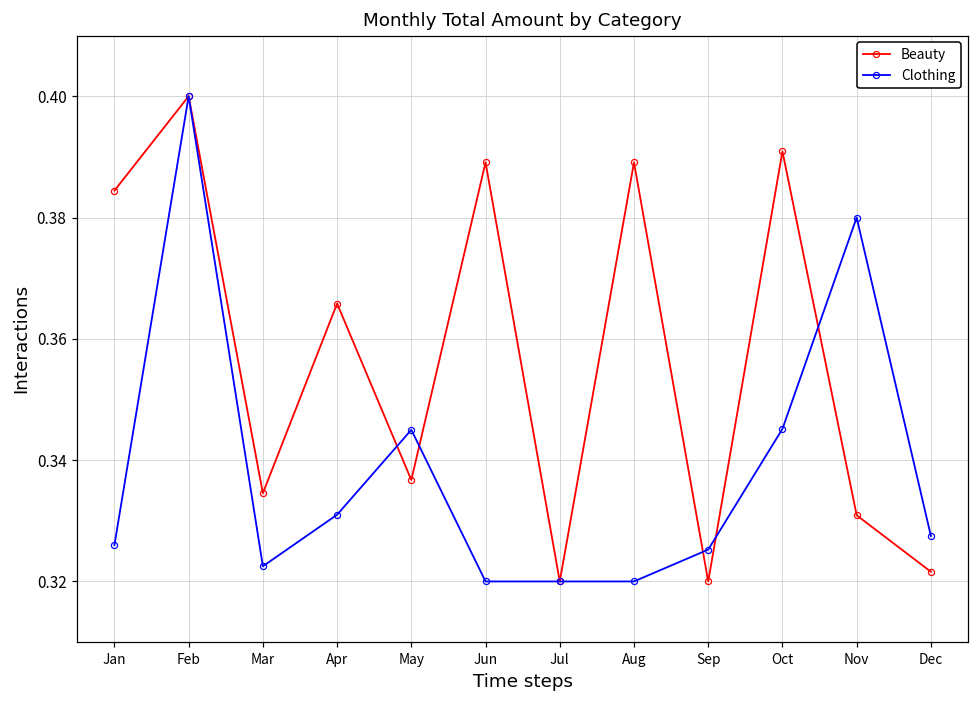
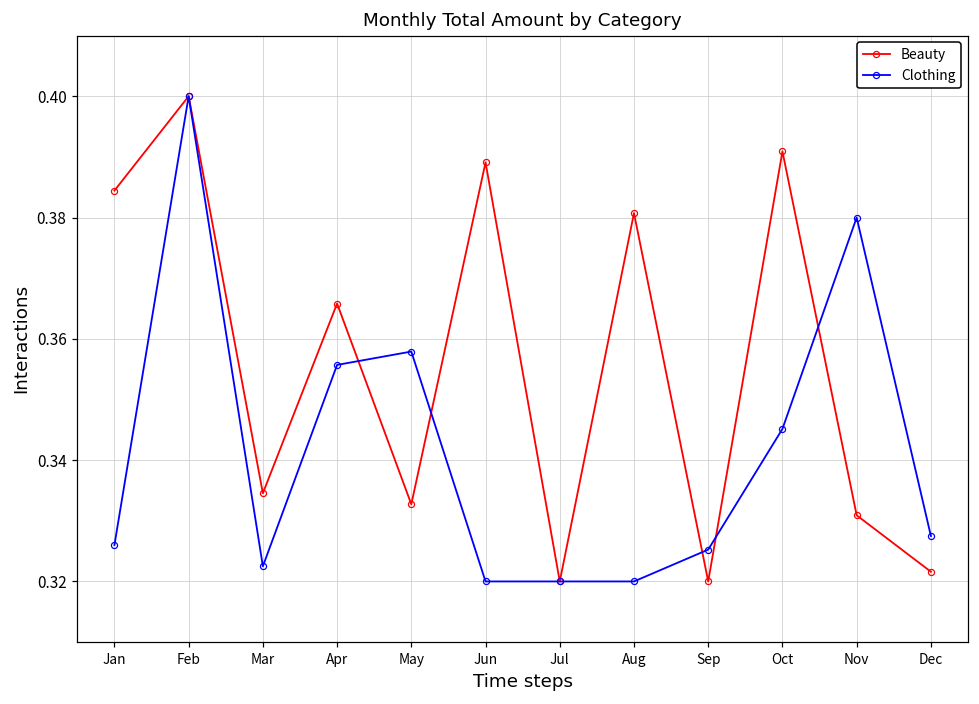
  {
    "Beauty": {
      "Jan": 0.384,
      "Mar": 0.335,
      "Apr": 0.366,
-     "May": 0.337,
+     "May": 0.333,
      "Jun": 0.389,
-     "Aug": 0.389,
+     "Aug": 0.381,
      "Sep": 0.320,
      "Oct": 0.391,
      "Nov": 0.331,
      "Dec": 0.322
    },
    "Clothing": {
      "Jan": 0.326,
      "Mar": 0.322,
-     "Apr": 0.331,
-     "May": 0.345,
+     "Apr": 0.356,
+     "May": 0.358,
      "Jun": 0.320,
      "Aug": 0.320,
      "Sep": 0.325,
      "Oct": 0.345,
      "Nov": 0.380,
      "Dec": 0.327
    }
  }
